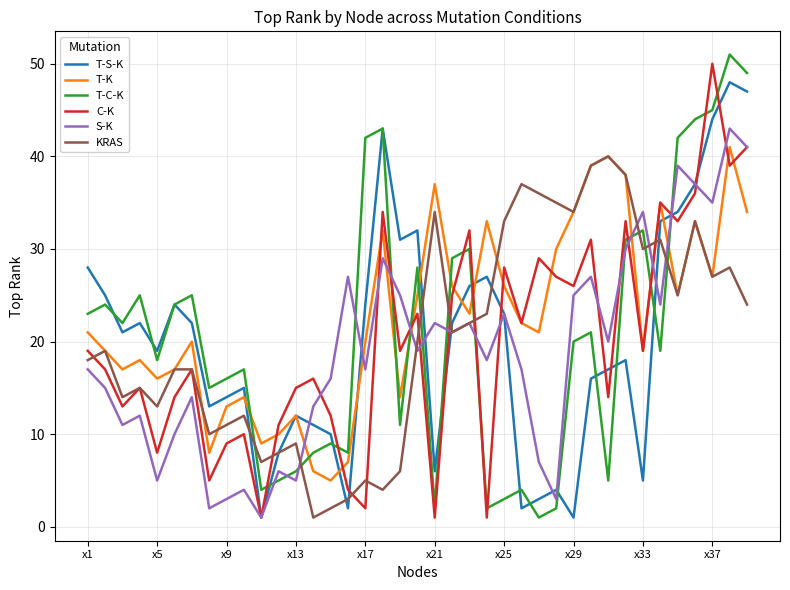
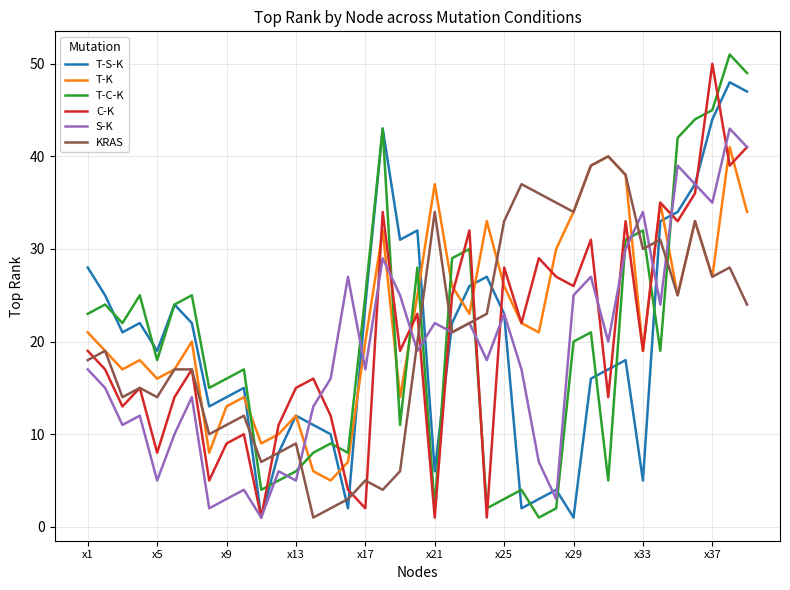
  {
    "T-S-K": {
      "x1": 28,
      "x5": 19,
      "x9": 14,
      "x17": 24,
      "x21": 6,
      "x29": 1,
      "x33": 5,
      "x37": 44
    },
    "T-K": {
      "x1": 21,
      "x5": 16,
      "x9": 13,
      "x17": 20,
      "x21": 37,
      "x25": 26
    },
    "T-C-K": {
      "x1": 23,
      "x5": 18,
      "x9": 16,
      "x13": 6,
-     "x17": 42,
+     "x17": 25,
      "x21": 2,
      "x25": 3,
      "x29": 20,
      "x33": 32,
      "x37": 45
    },
    "C-K": {
      "x1": 19,
      "x5": 8,
      "x9": 9,
      "x13": 15,
      "x17": 2,
      "x21": 1,
      "x25": 28,
      "x29": 26,
      "x37": 50
    },
    "S-K": {
      "x1": 17,
      "x5": 5,
      "x9": 3,
      "x13": 5,
      "x17": 17,
      "x21": 22,
      "x29": 25,
      "x33": 34,
      "x37": 35
    },
    "KRAS": {
      "x1": 18,
-     "x5": 13,
+     "x5": 14,
      "x9": 11,
      "x13": 9,
      "x17": 5,
      "x21": 34,
      "x25": 33,
      "x33": 30
    }
  }
